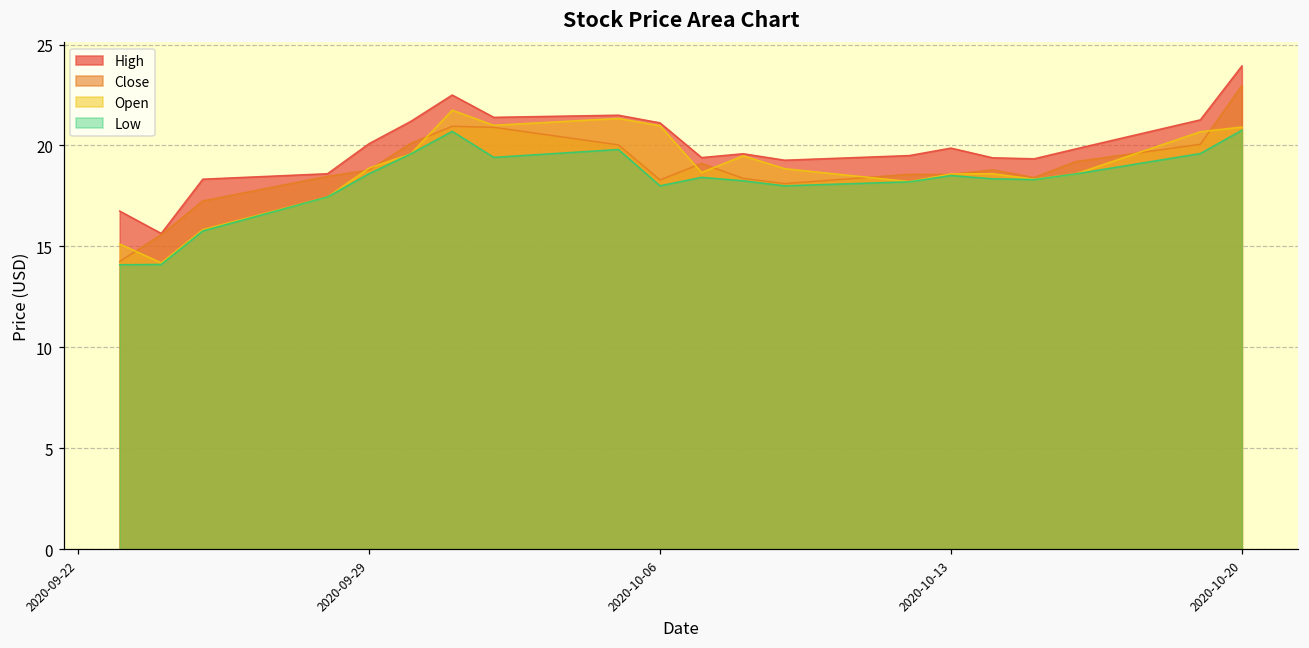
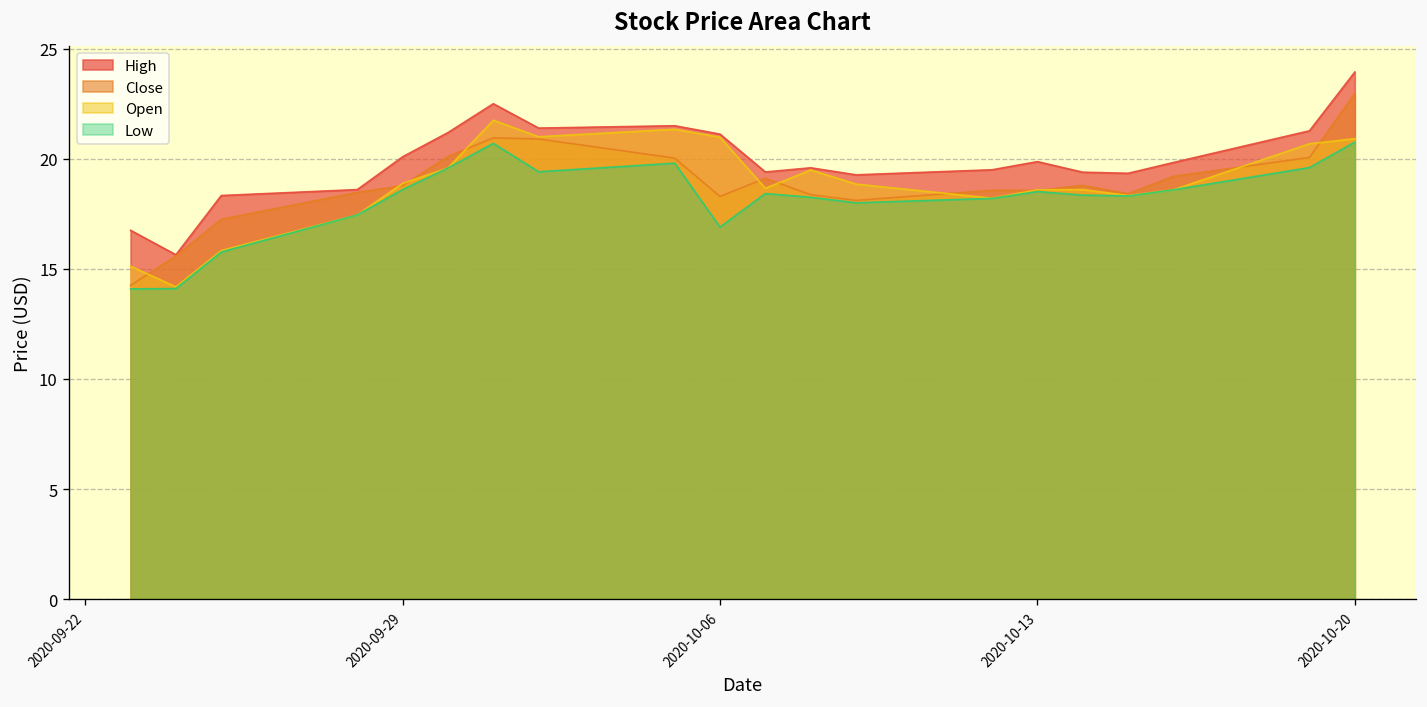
  {
    "Open": {
      "2020-10-06": 21.0,
      "2020-10-20": 20.9
    },
    "Low": {
      "2020-09-29": 18.6,
-     "2020-10-06": 18.0,
+     "2020-10-06": 16.9,
      "2020-10-20": 20.8
    }
  }
